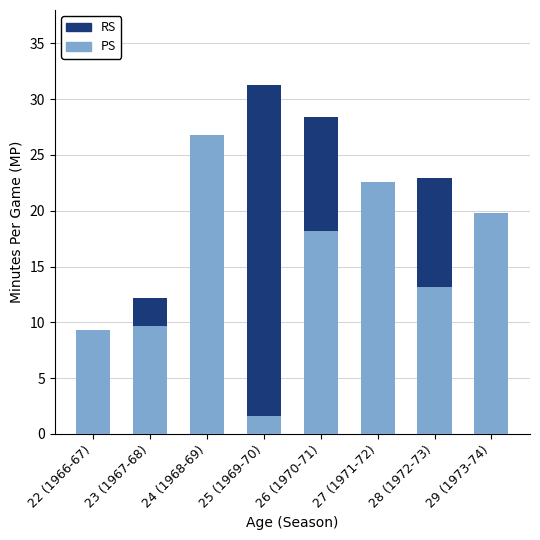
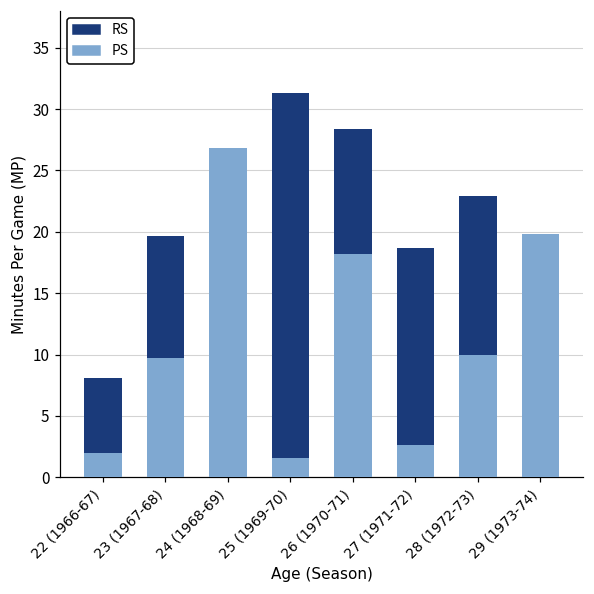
  {
    "RS": {
-     "23 (1967-68)": 12.2,
+     "23 (1967-68)": 19.7,
      "25 (1969-70)": 31.3,
      "26 (1970-71)": 28.4,
      "28 (1972-73)": 22.9
    },
    "PS": {
-     "22 (1966-67)": 9.3,
+     "22 (1966-67)": 2.0,
      "24 (1968-69)": 26.8,
-     "27 (1971-72)": 22.6,
-     "28 (1972-73)": 13.2,
+     "27 (1971-72)": 2.6,
+     "28 (1972-73)": 10.0,
      "29 (1973-74)": 19.8
    }
  }
